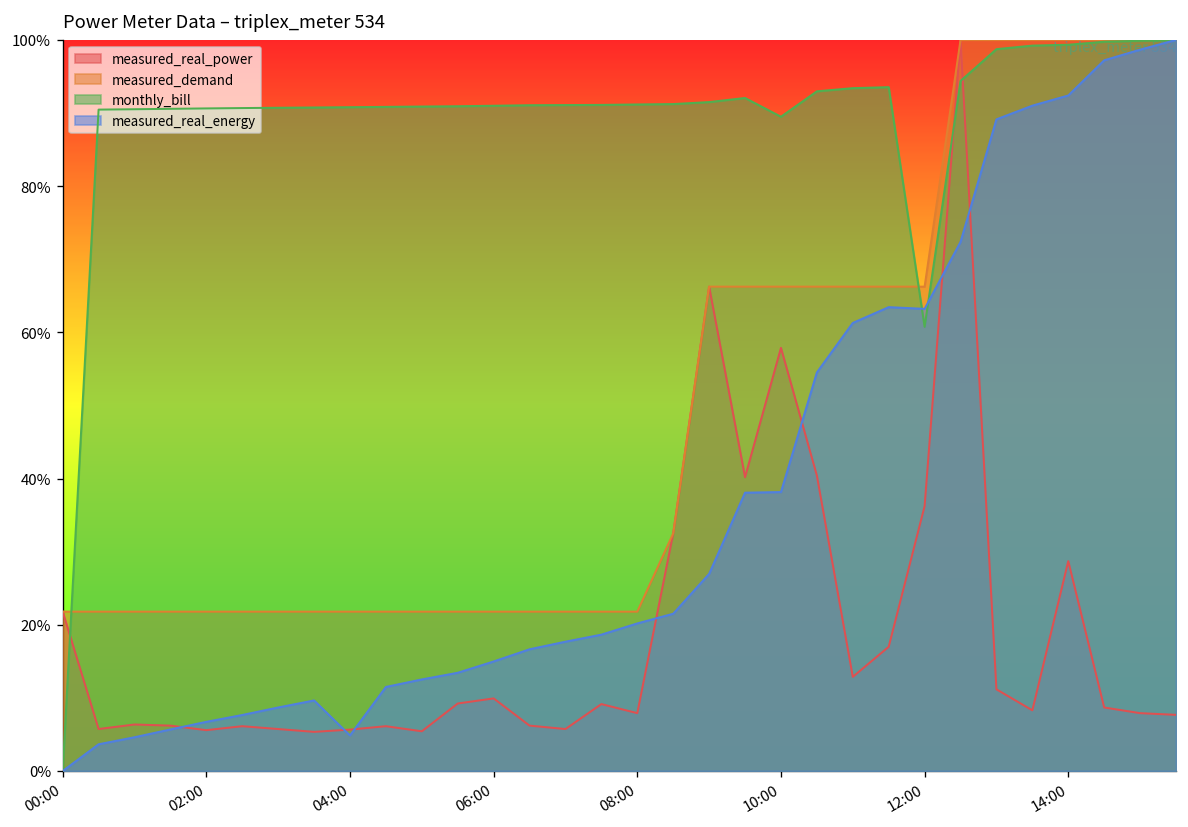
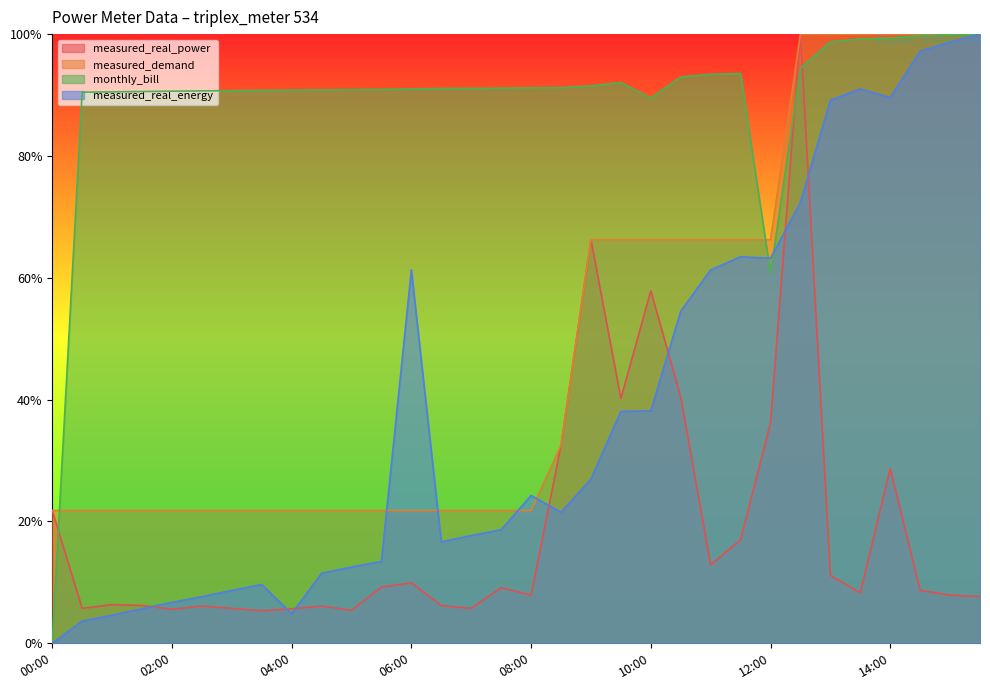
  {
    "monthly_bill": {
      "04:00": "91%",
      "06:00": "91%",
      "08:00": "91%",
      "10:00": "89%",
      "12:00": "61%"
    },
    "measured_real_energy": {
      "02:00": "7%",
      "04:00": "5%",
-     "06:00": "15%",
-     "08:00": "20%",
+     "06:00": "61%",
+     "08:00": "24%",
      "10:00": "38%",
      "12:00": "63%",
-     "14:00": "92%"
+     "14:00": "90%"
    }
  }
